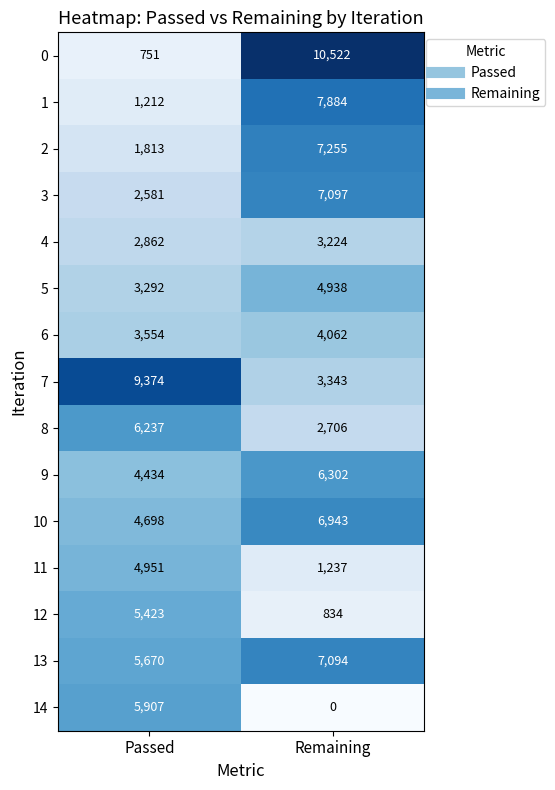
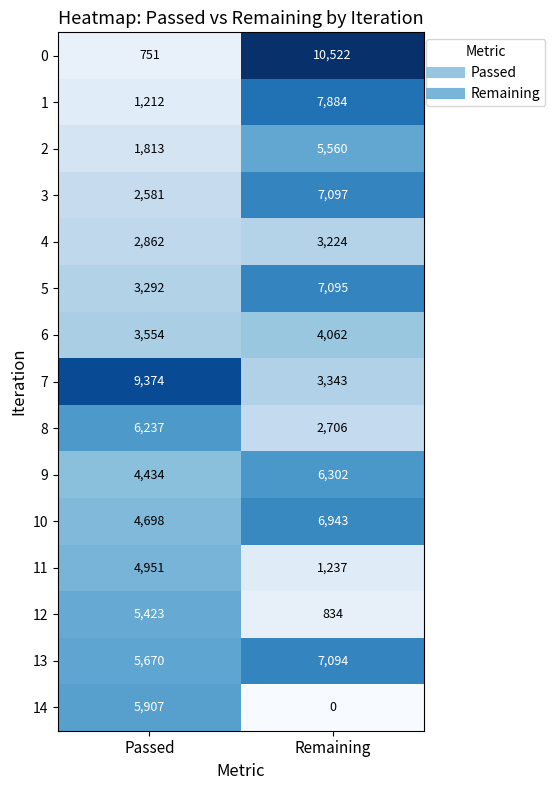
  {
    "0": {
      "Passed": "751",
      "Remaining": "10,522"
    },
    "1": {
      "Passed": "1,212",
      "Remaining": "7,884"
    },
    "2": {
      "Passed": "1,813",
-     "Remaining": "7,255"
+     "Remaining": "5,560"
    },
    "3": {
      "Passed": "2,581",
      "Remaining": "7,097"
    },
    "4": {
      "Passed": "2,862",
      "Remaining": "3,224"
    },
    "5": {
      "Passed": "3,292",
-     "Remaining": "4,938"
+     "Remaining": "7,095"
    },
    "6": {
      "Passed": "3,554",
      "Remaining": "4,062"
    },
    "7": {
      "Passed": "9,374",
      "Remaining": "3,343"
    },
    "8": {
      "Passed": "6,237",
      "Remaining": "2,706"
    },
    "9": {
      "Passed": "4,434",
      "Remaining": "6,302"
    },
    "10": {
      "Passed": "4,698",
      "Remaining": "6,943"
    },
    "11": {
      "Passed": "4,951",
      "Remaining": "1,237"
    },
    "12": {
      "Passed": "5,423",
      "Remaining": "834"
    },
    "13": {
      "Passed": "5,670",
      "Remaining": "7,094"
    },
    "14": {
      "Passed": "5,907",
      "Remaining": "0"
    }
  }
